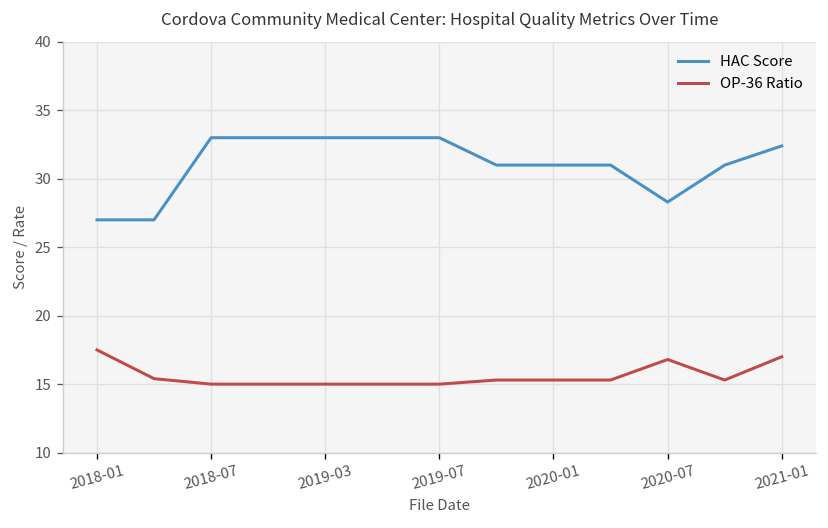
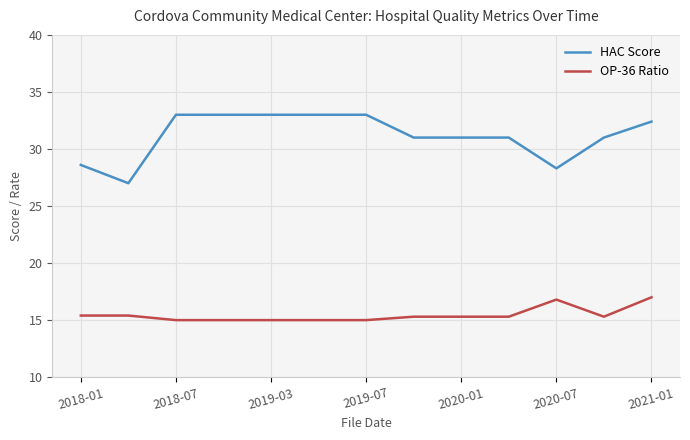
  {
    "HAC Score": {
-     "2018-01": 27.0,
+     "2018-01": 28.6,
      "2018-07": 33.0,
      "2019-03": 33.0,
      "2019-07": 33.0,
      "2020-01": 31.0,
      "2020-07": 28.3,
      "2021-01": 32.4
    },
    "OP-36 Ratio": {
-     "2018-01": 17.5,
+     "2018-01": 15.4,
      "2018-07": 15.0,
      "2019-03": 15.0,
      "2019-07": 15.0,
      "2020-01": 15.3,
      "2020-07": 16.8,
      "2021-01": 17.0
    }
  }
